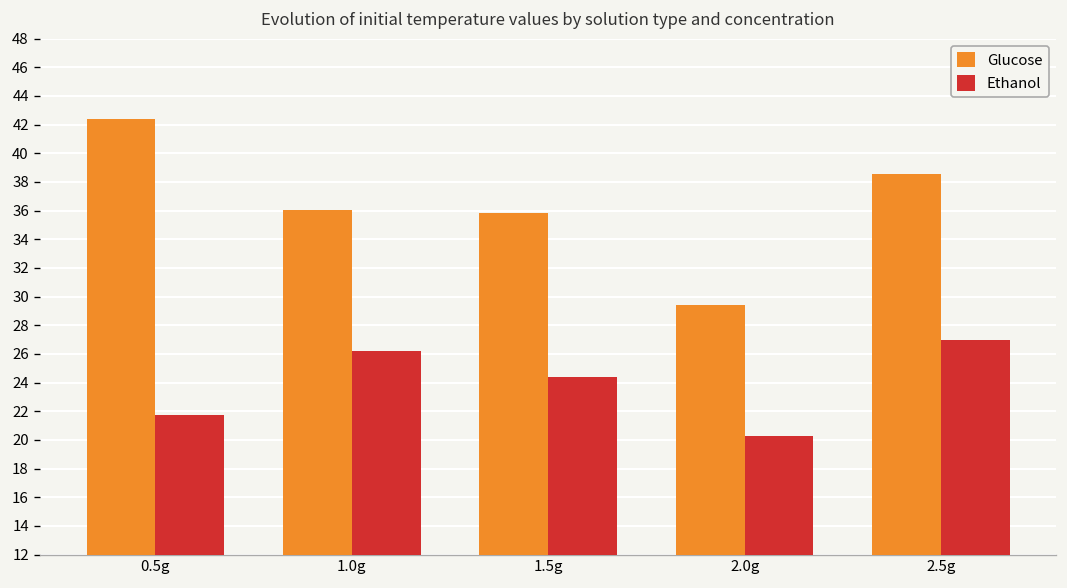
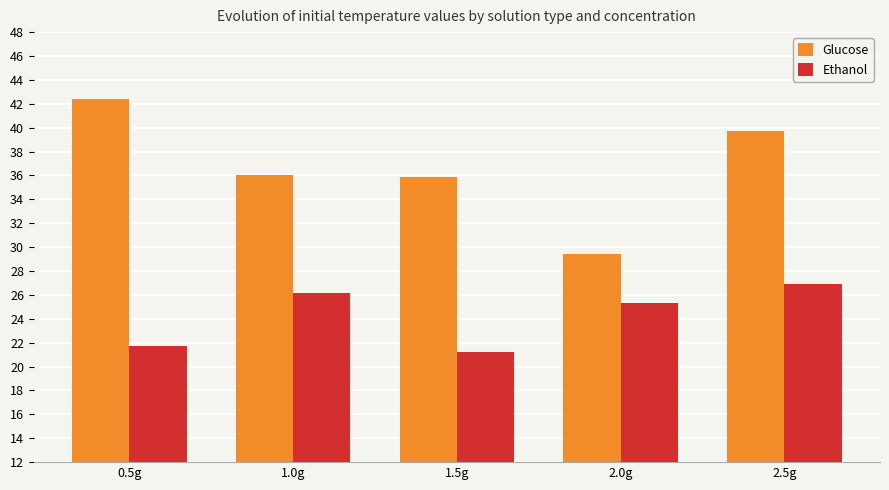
  {
    "Glucose": {
      "0.5g": 42.4,
      "1.0g": 36.1,
      "1.5g": 35.8,
      "2.0g": 29.4,
-     "2.5g": 38.5
+     "2.5g": 39.7
    },
    "Ethanol": {
      "0.5g": 21.8,
      "1.0g": 26.2,
-     "1.5g": 24.4,
-     "2.0g": 20.3,
+     "1.5g": 21.2,
+     "2.0g": 25.3,
      "2.5g": 26.9
    }
  }
